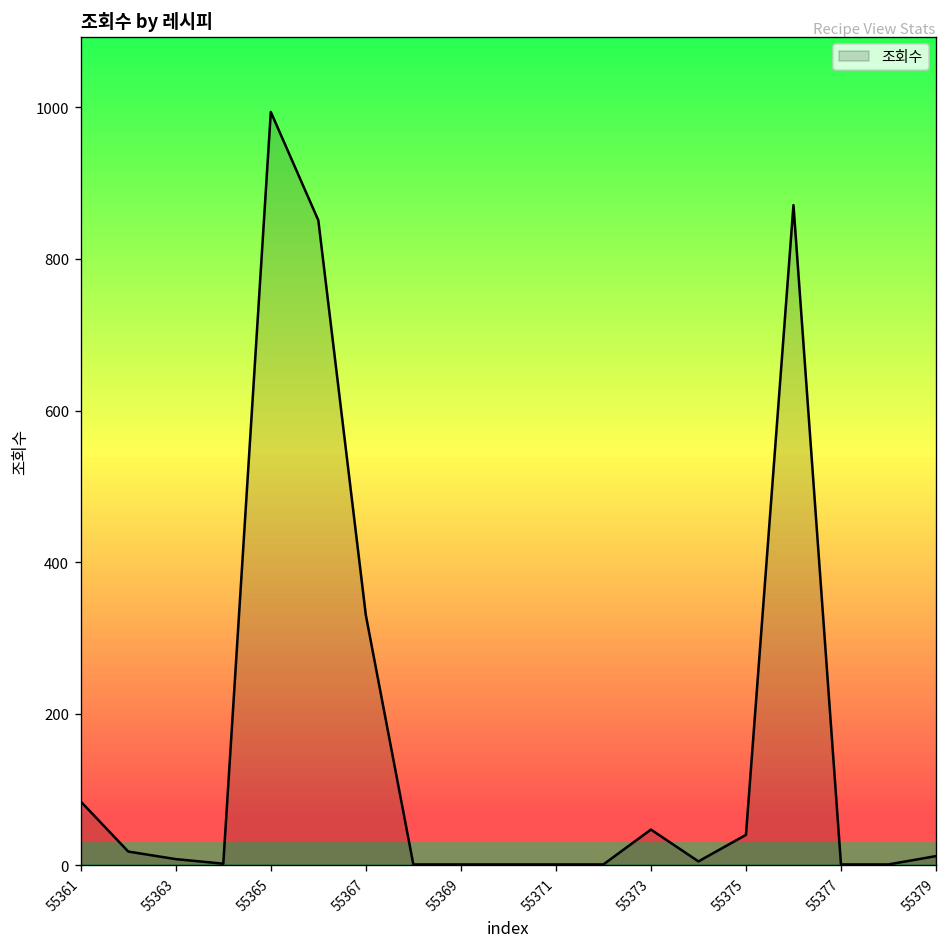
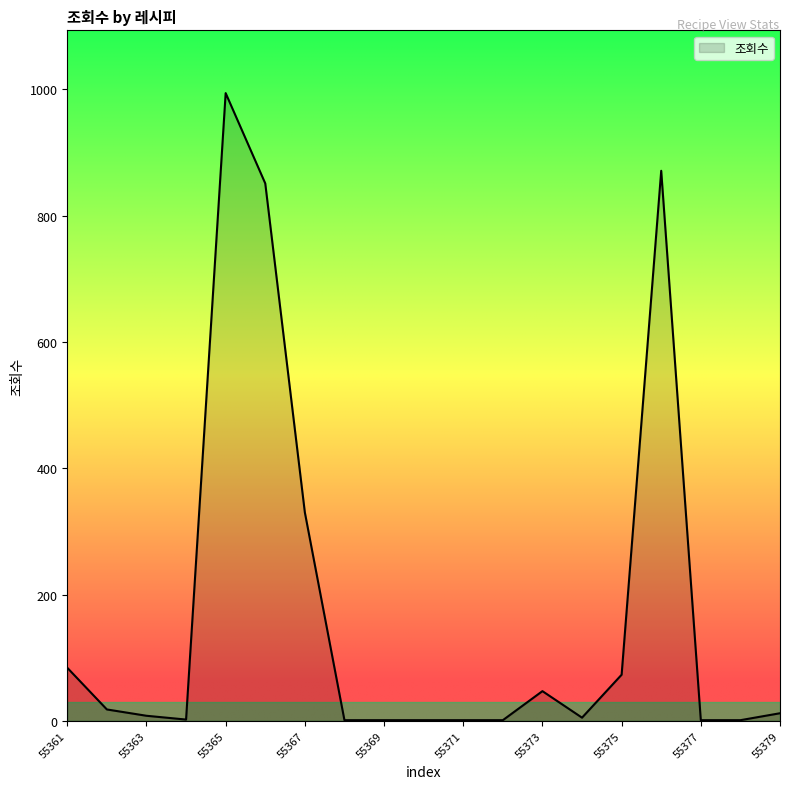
  {
    "55361": 80,
    "55365": 990,
    "55367": 330,
    "55373": 50,
-   "55375": 40
+   "55375": 70
  }
